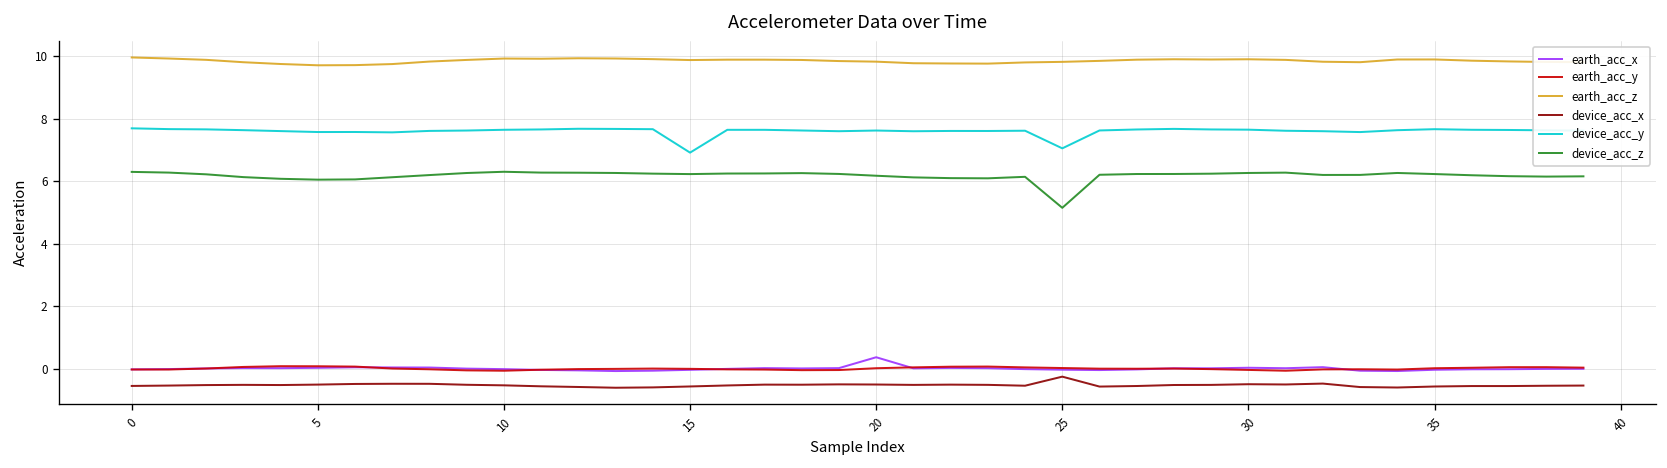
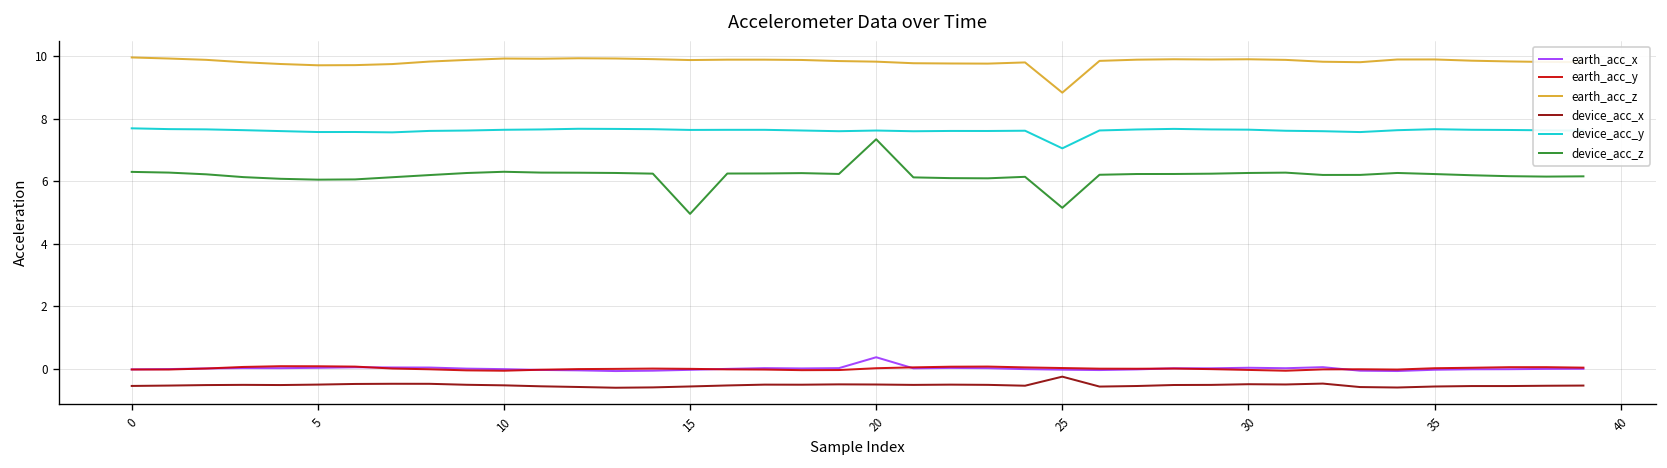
  {
    "earth_acc_x": {
      "20": 0.4
    },
    "earth_acc_y": {
      "20": 0.0
    },
    "earth_acc_z": {
      "0": 10.0,
      "5": 9.7,
      "10": 9.9,
      "15": 9.9,
      "20": 9.8,
-     "25": 9.8,
+     "25": 8.8,
      "30": 9.9,
      "35": 9.9
    },
    "device_acc_x": {
      "0": -0.5,
      "5": -0.5,
      "10": -0.5,
      "15": -0.6,
      "20": -0.5,
      "25": -0.2,
      "30": -0.5,
      "35": -0.6
    },
    "device_acc_y": {
      "0": 7.7,
      "5": 7.6,
      "10": 7.7,
-     "15": 6.9,
+     "15": 7.6,
      "20": 7.6,
      "25": 7.1,
      "30": 7.7,
      "35": 7.7
    },
    "device_acc_z": {
      "0": 6.3,
      "5": 6.1,
      "10": 6.3,
-     "15": 6.2,
-     "20": 6.2,
+     "15": 5.0,
+     "20": 7.4,
      "25": 5.2,
      "30": 6.3,
      "35": 6.2
    }
  }
